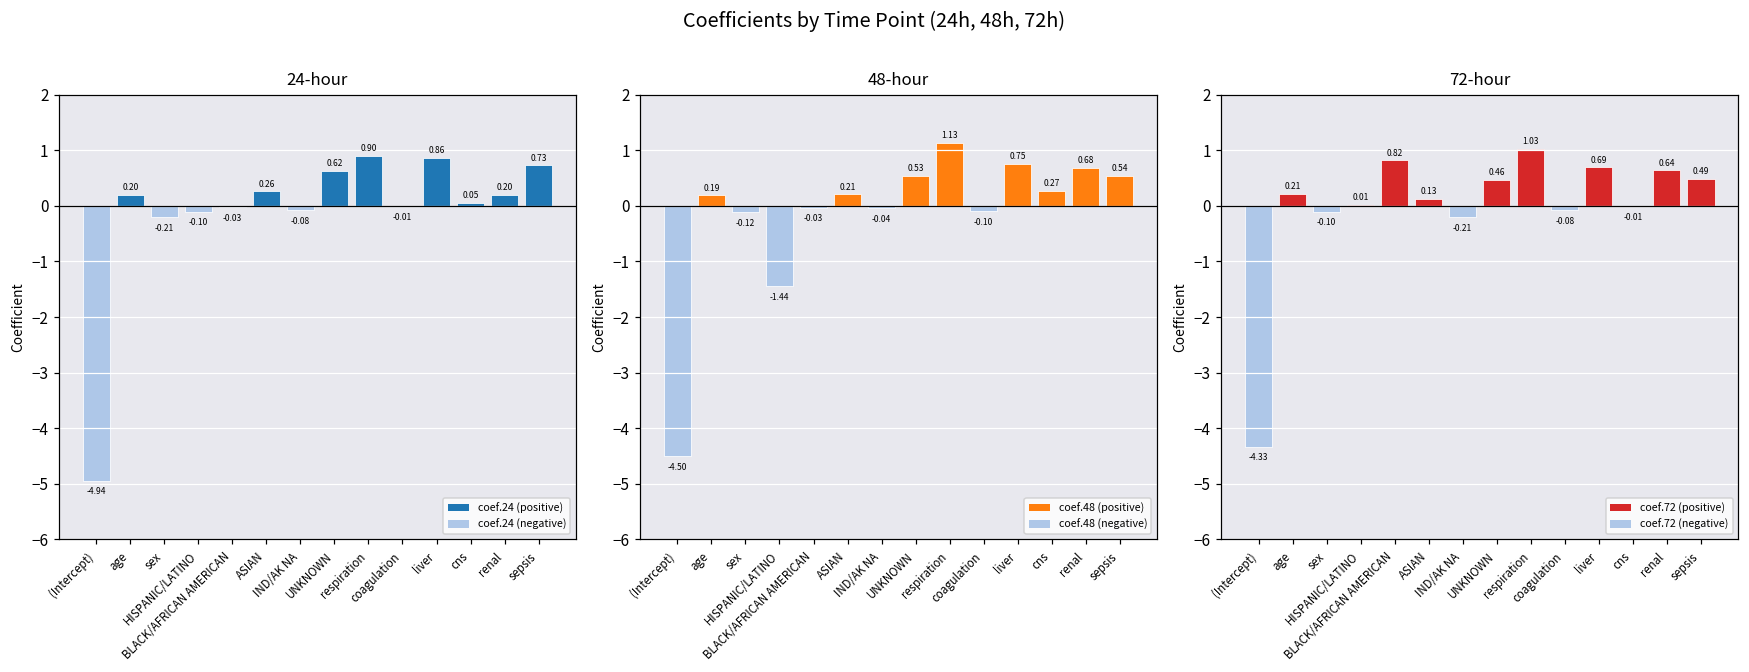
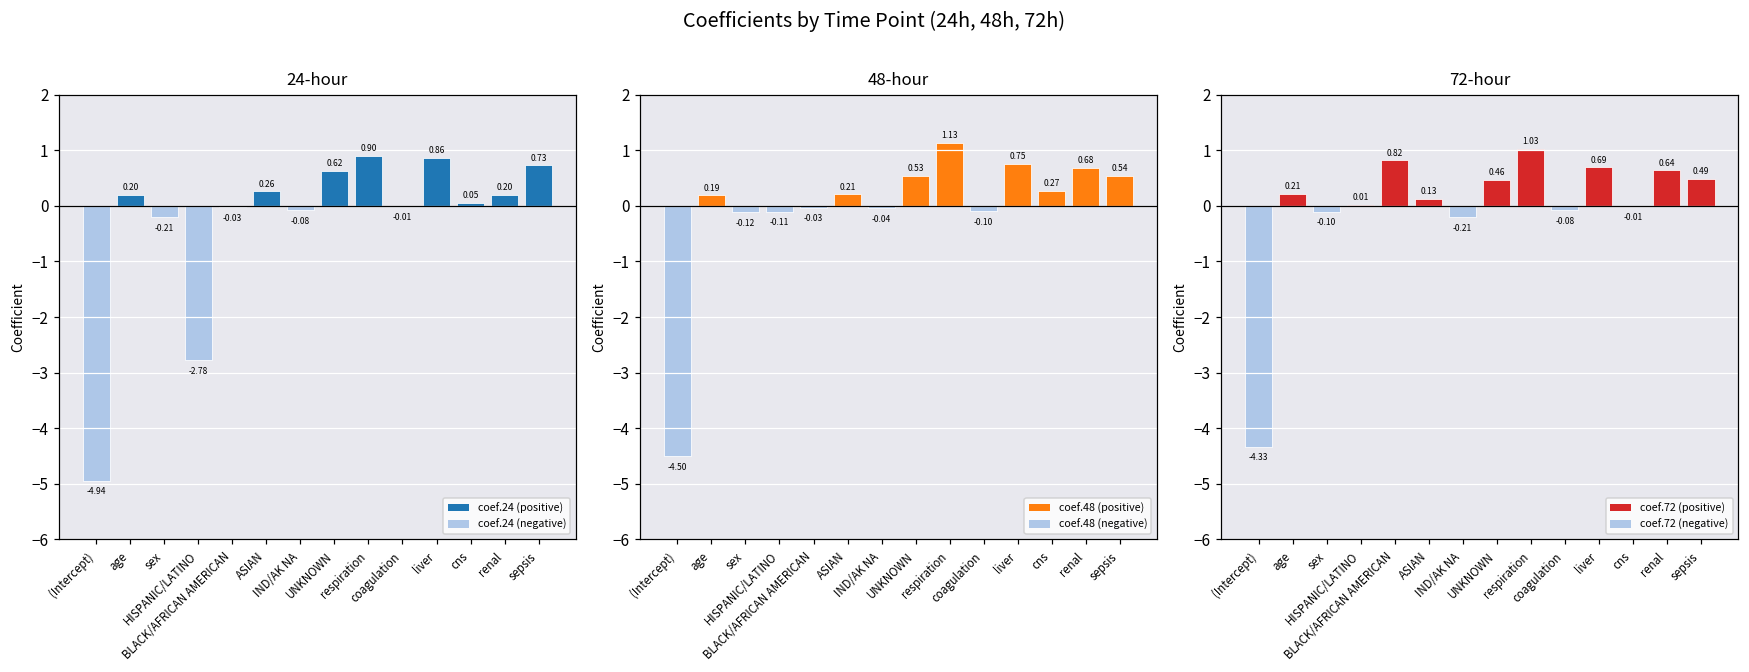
  {
    "24-hour": {
      "(Intercept)": -4.94,
      "age": 0.20,
      "sex": -0.21,
-     "HISPANIC/LATINO": -0.10,
+     "HISPANIC/LATINO": -2.78,
      "BLACK/AFRICAN AMERICAN": -0.03,
      "ASIAN": 0.26,
      "IND/AK NA": -0.08,
      "UNKNOWN": 0.62,
      "respiration": 0.90,
      "coagulation": -0.01,
      "liver": 0.86,
      "cns": 0.05,
      "renal": 0.20,
      "sepsis": 0.73
    },
    "48-hour": {
      "(Intercept)": -4.50,
      "age": 0.19,
      "sex": -0.12,
-     "HISPANIC/LATINO": -1.44,
+     "HISPANIC/LATINO": -0.11,
      "BLACK/AFRICAN AMERICAN": -0.03,
      "ASIAN": 0.21,
      "IND/AK NA": -0.04,
      "UNKNOWN": 0.53,
      "respiration": 1.13,
      "coagulation": -0.10,
      "liver": 0.75,
      "cns": 0.27,
      "renal": 0.68,
      "sepsis": 0.54
    },
    "72-hour": {
      "(Intercept)": -4.33,
      "age": 0.21,
      "sex": -0.10,
      "HISPANIC/LATINO": 0.01,
      "BLACK/AFRICAN AMERICAN": 0.82,
      "ASIAN": 0.13,
      "IND/AK NA": -0.21,
      "UNKNOWN": 0.46,
      "respiration": 1.03,
      "coagulation": -0.08,
      "liver": 0.69,
      "cns": -0.01,
      "renal": 0.64,
      "sepsis": 0.49
    }
  }
